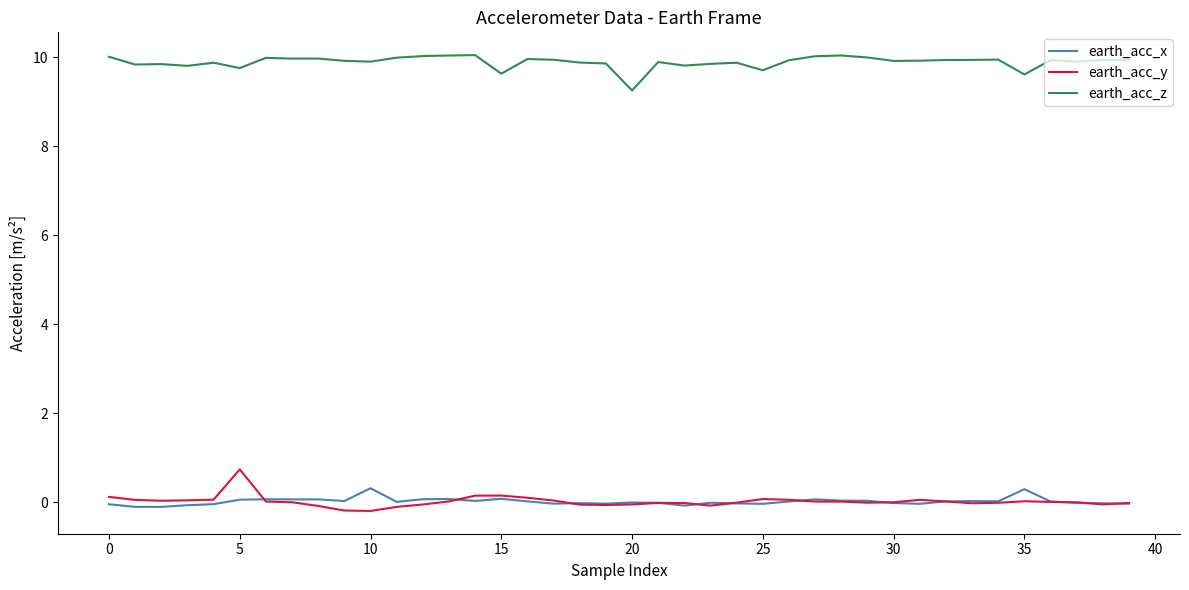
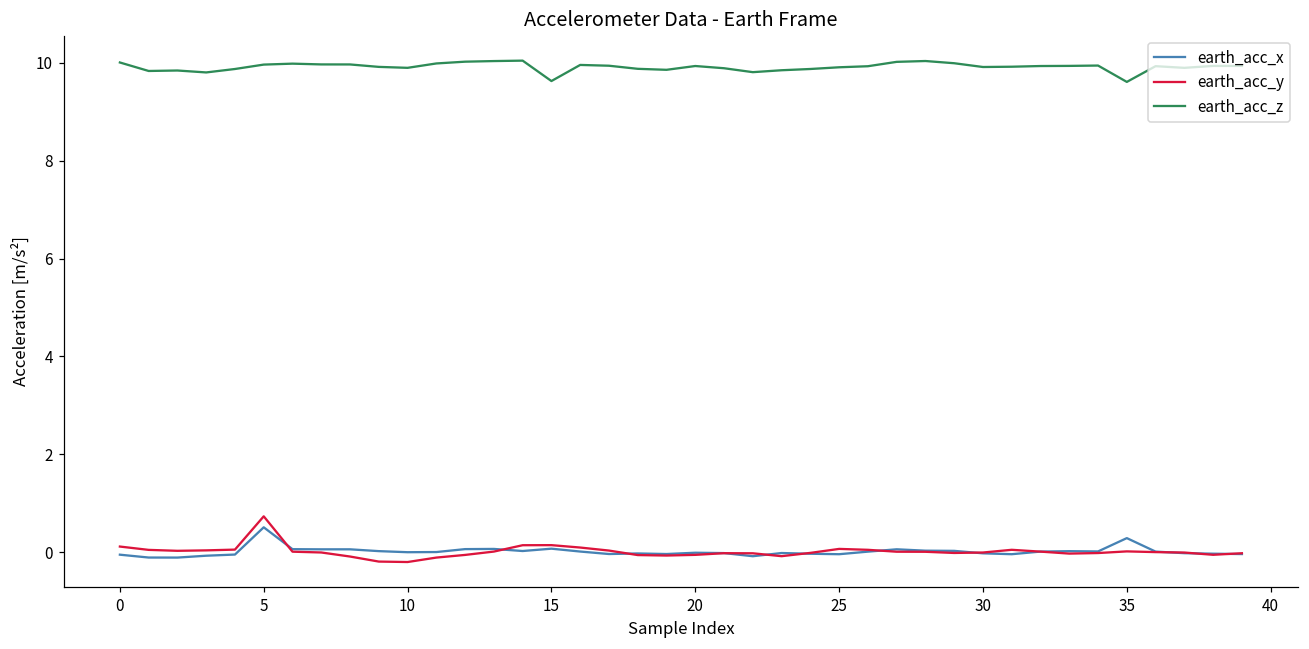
  {
    "earth_acc_x": {
      "0": -0.1,
-     "5": 0.1,
-     "10": 0.3,
+     "5": 0.5,
+     "10": 0.0,
      "15": 0.1,
      "25": 0.0,
      "35": 0.3
    },
    "earth_acc_y": {
      "0": 0.1,
      "5": 0.7,
      "10": -0.2,
      "15": 0.1,
      "25": 0.1,
      "35": 0.0
    },
    "earth_acc_z": {
      "0": 10.0,
-     "5": 9.8,
+     "5": 10.0,
      "10": 9.9,
      "15": 9.6,
-     "20": 9.3,
-     "25": 9.7,
+     "20": 9.9,
+     "25": 9.9,
      "30": 9.9,
      "35": 9.6
    }
  }
